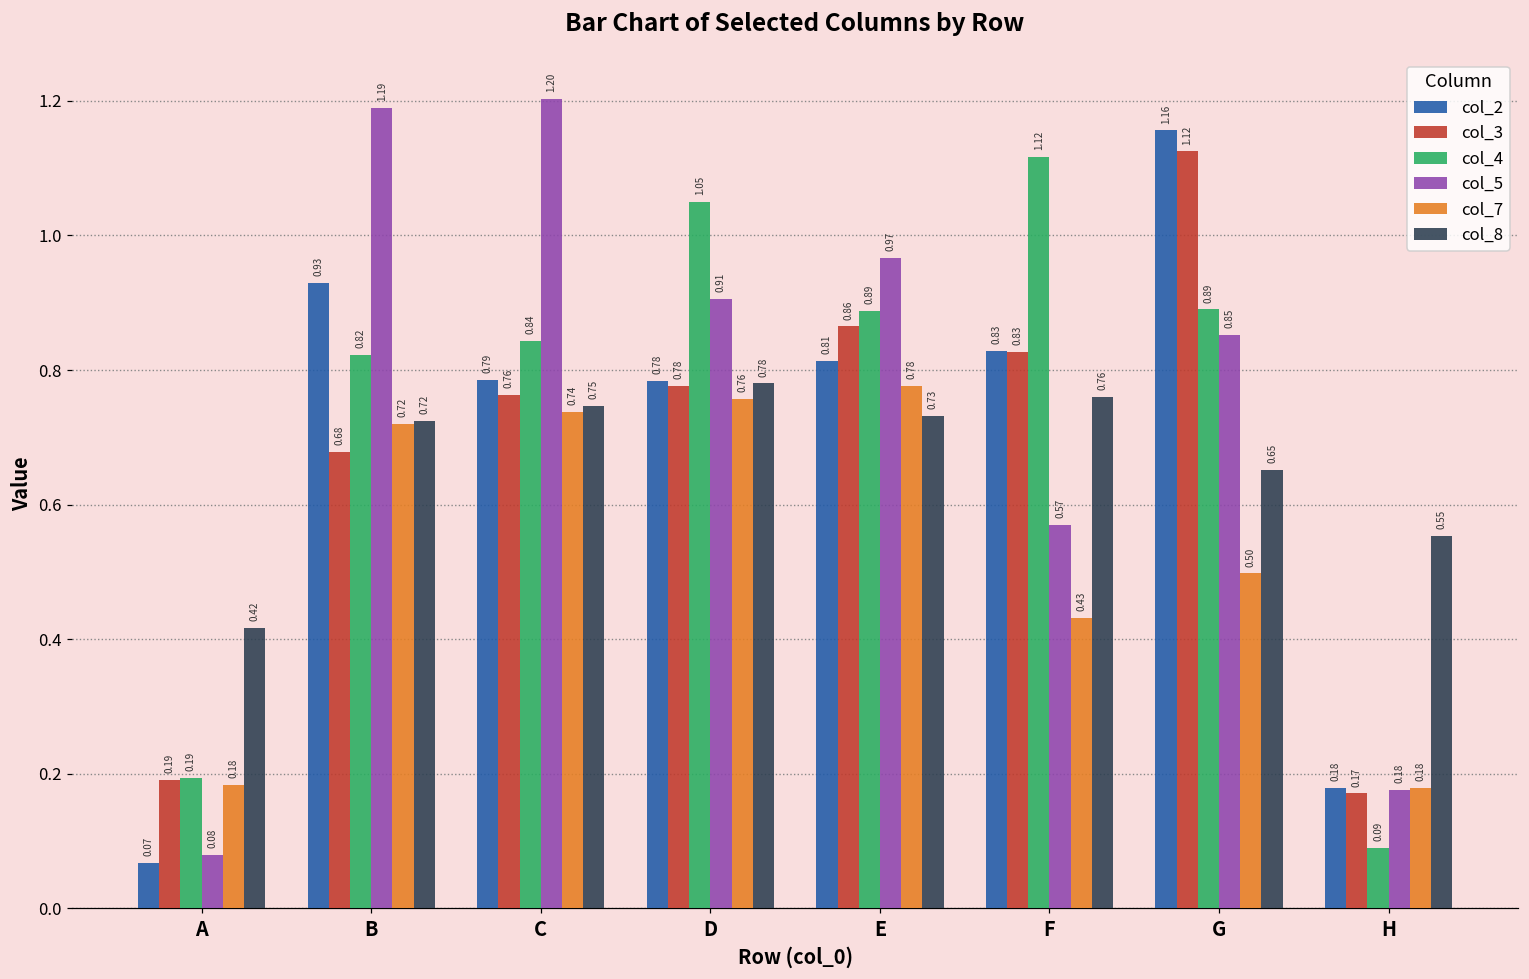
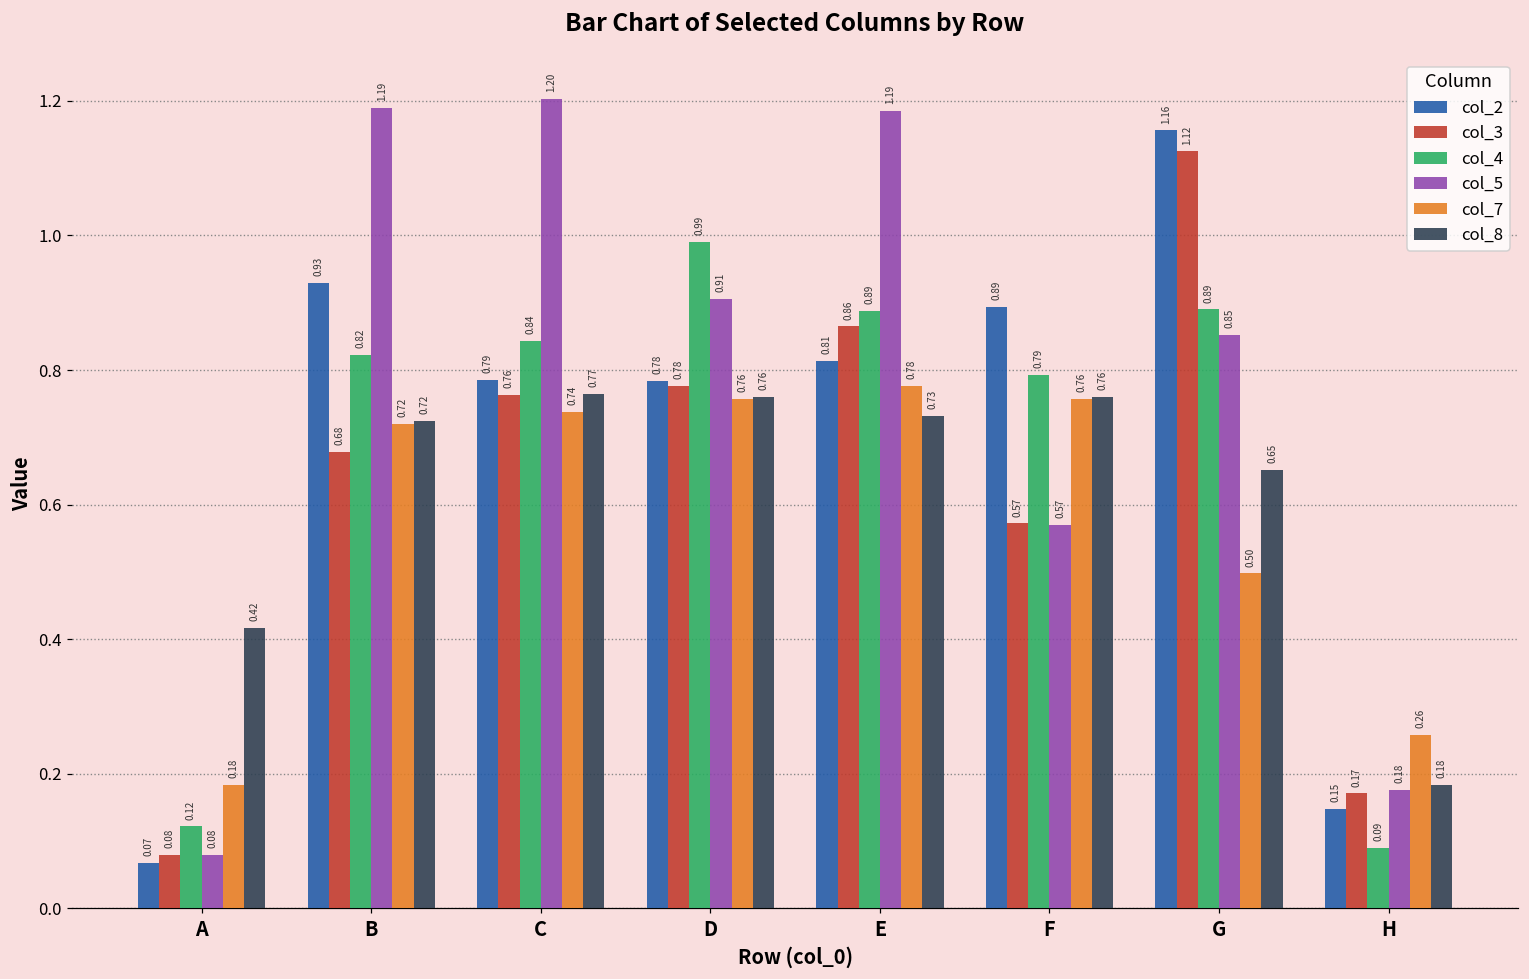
  {
    "col_2": {
      "A": 0.07,
      "B": 0.93,
      "C": 0.79,
      "D": 0.78,
      "E": 0.81,
-     "F": 0.83,
+     "F": 0.89,
      "G": 1.16,
-     "H": 0.18
+     "H": 0.15
    },
    "col_3": {
-     "A": 0.19,
+     "A": 0.08,
      "B": 0.68,
      "C": 0.76,
      "D": 0.78,
      "E": 0.86,
-     "F": 0.83,
+     "F": 0.57,
      "G": 1.12,
      "H": 0.17
    },
    "col_4": {
-     "A": 0.19,
+     "A": 0.12,
      "B": 0.82,
      "C": 0.84,
-     "D": 1.05,
+     "D": 0.99,
      "E": 0.89,
-     "F": 1.12,
+     "F": 0.79,
      "G": 0.89,
      "H": 0.09
    },
    "col_5": {
      "A": 0.08,
      "B": 1.19,
      "C": 1.20,
      "D": 0.91,
-     "E": 0.97,
+     "E": 1.19,
      "F": 0.57,
      "G": 0.85,
      "H": 0.18
    },
    "col_7": {
      "A": 0.18,
      "B": 0.72,
      "C": 0.74,
      "D": 0.76,
      "E": 0.78,
-     "F": 0.43,
+     "F": 0.76,
      "G": 0.50,
-     "H": 0.18
+     "H": 0.26
    },
    "col_8": {
      "A": 0.42,
      "B": 0.72,
-     "C": 0.75,
-     "D": 0.78,
+     "C": 0.77,
+     "D": 0.76,
      "E": 0.73,
      "F": 0.76,
      "G": 0.65,
-     "H": 0.55
+     "H": 0.18
    }
  }
